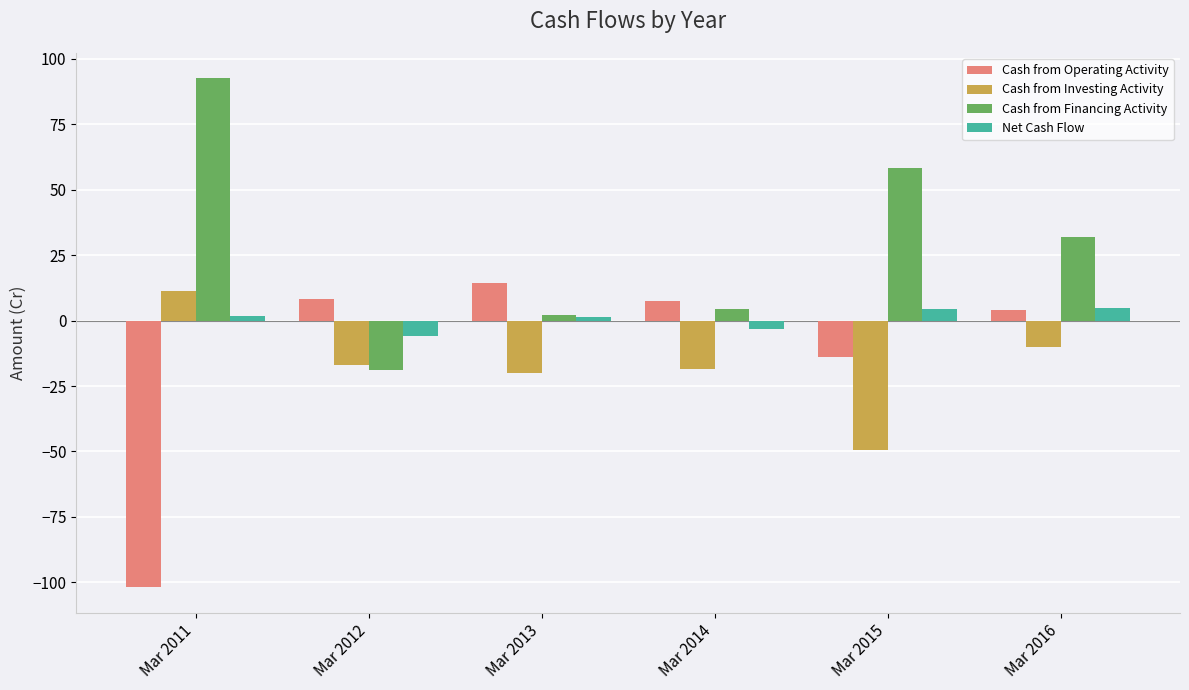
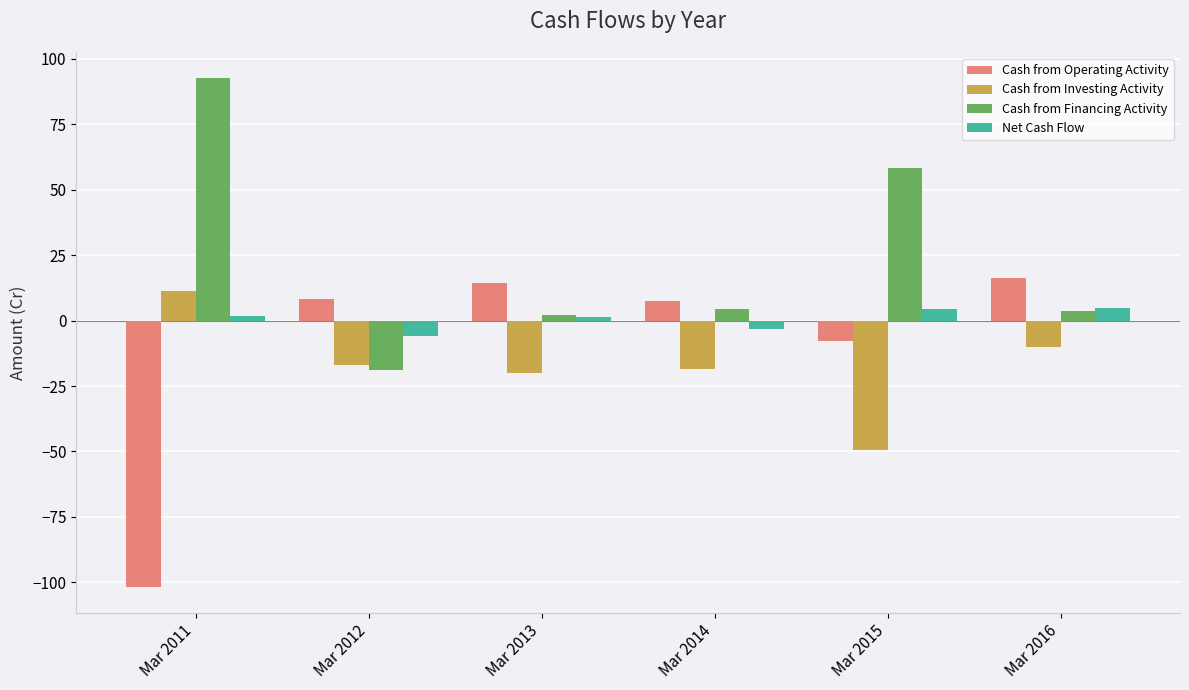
  {
    "Cash from Operating Activity": {
      "Mar 2011": -102,
      "Mar 2012": 8,
      "Mar 2013": 14,
      "Mar 2014": 7,
-     "Mar 2015": -14,
-     "Mar 2016": 4
+     "Mar 2015": -8,
+     "Mar 2016": 16
    },
    "Cash from Investing Activity": {
      "Mar 2011": 11,
      "Mar 2012": -17,
      "Mar 2013": -20,
      "Mar 2014": -18,
      "Mar 2015": -49,
      "Mar 2016": -10
    },
    "Cash from Financing Activity": {
      "Mar 2011": 93,
      "Mar 2012": -19,
      "Mar 2013": 2,
      "Mar 2014": 4,
      "Mar 2015": 58,
-     "Mar 2016": 32
+     "Mar 2016": 3
    },
    "Net Cash Flow": {
      "Mar 2011": 2,
      "Mar 2012": -6,
      "Mar 2013": 2,
      "Mar 2014": -3,
      "Mar 2015": 4,
      "Mar 2016": 5
    }
  }
